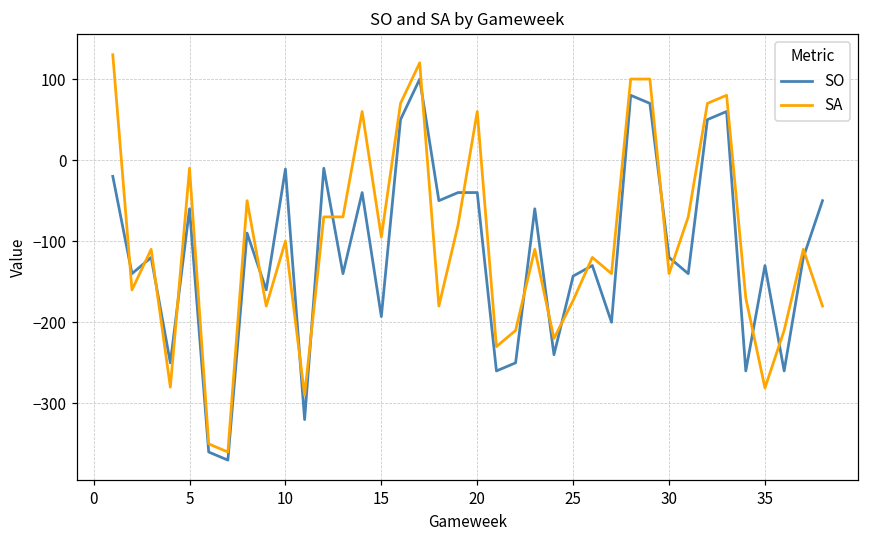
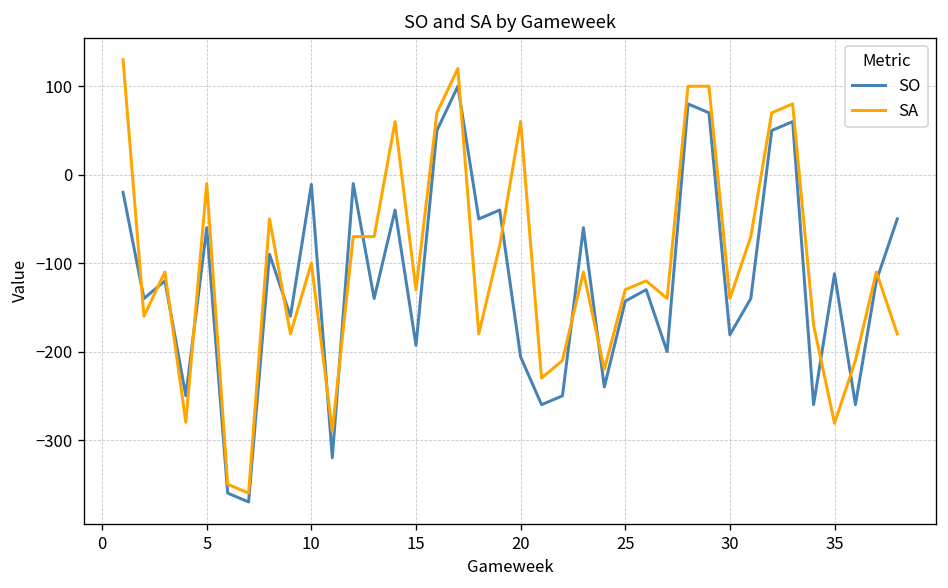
  {
    "SO": {
      "5": -60,
      "10": -10,
      "15": -190,
-     "20": -40,
+     "20": -210,
      "25": -140,
-     "30": -120,
-     "35": -130
+     "30": -180,
+     "35": -110
    },
    "SA": {
      "5": -10,
      "10": -100,
-     "15": -100,
+     "15": -130,
      "20": 60,
-     "25": -170,
+     "25": -130,
      "30": -140,
      "35": -280
    }
  }
